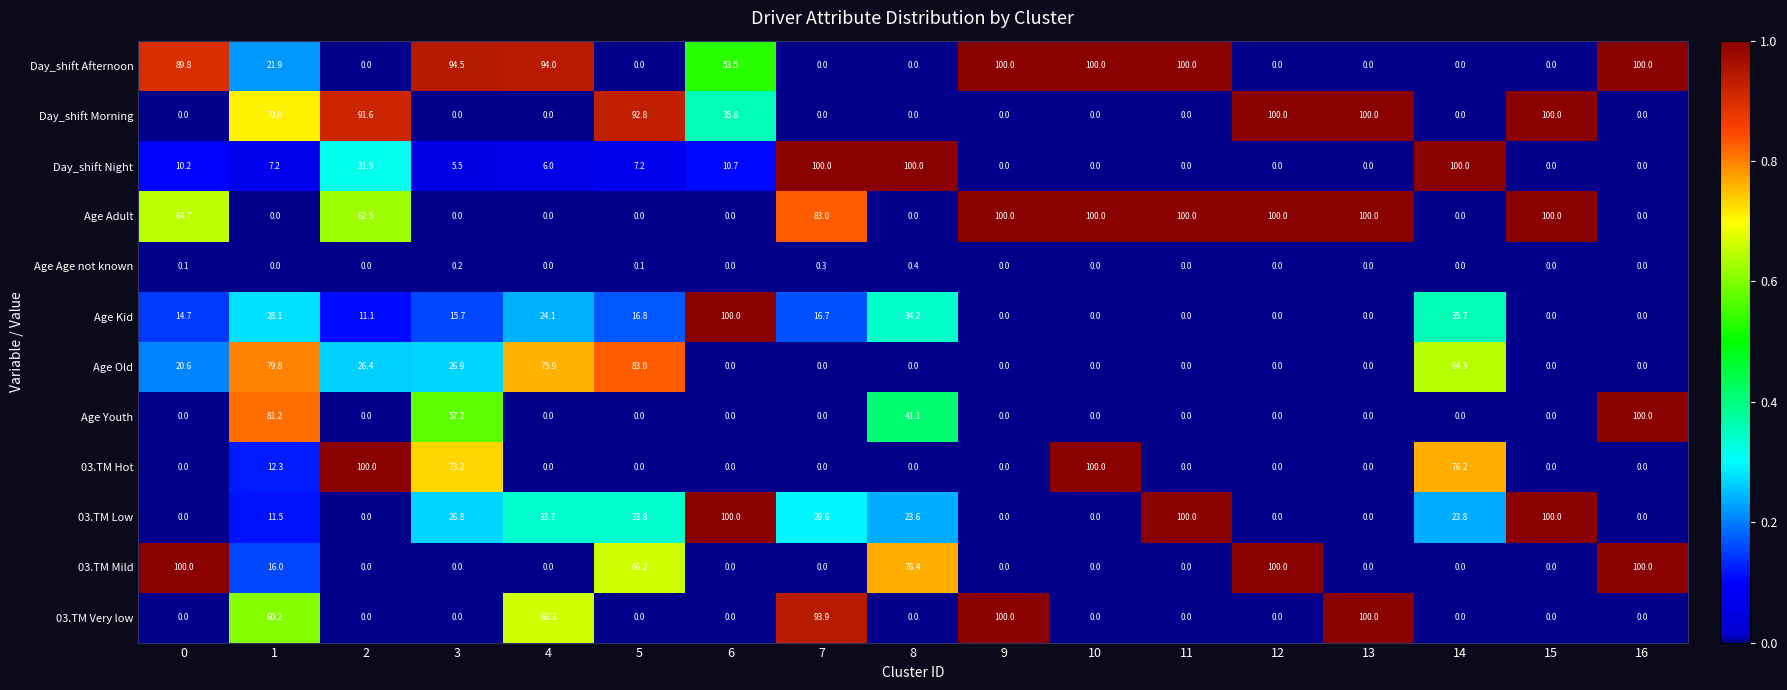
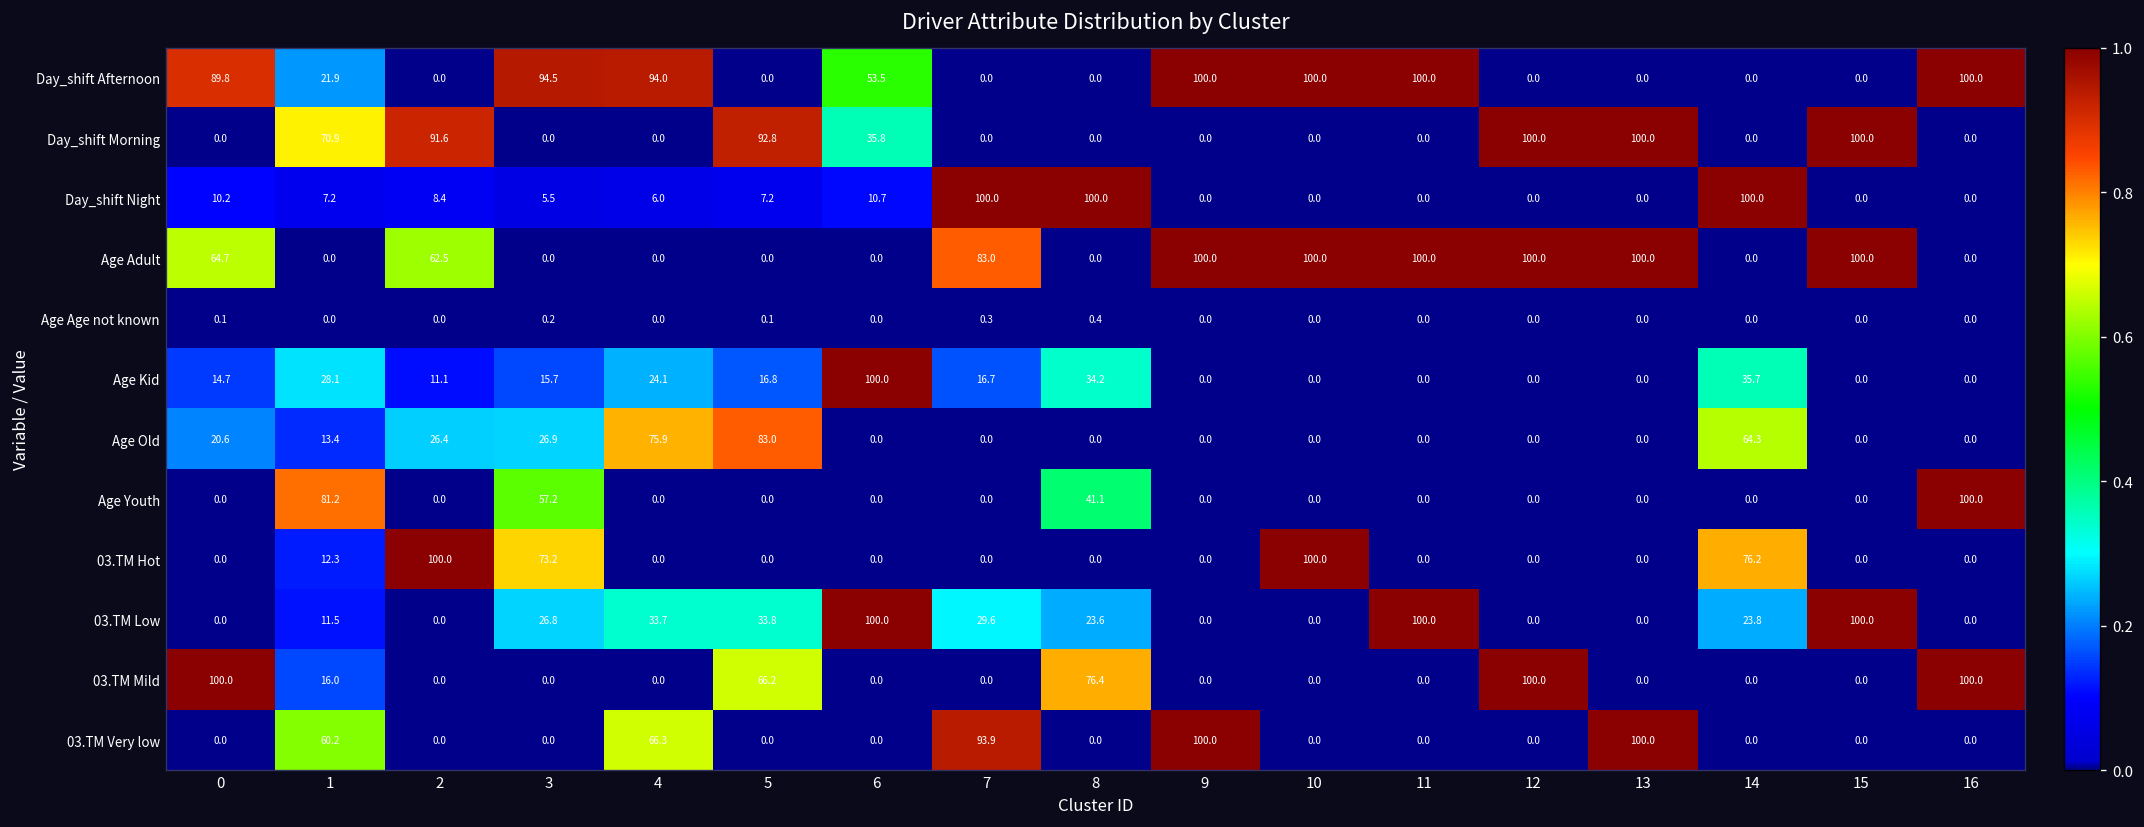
  {
    "Day_shift Night": {
      "0": 10.2,
      "1": 7.2,
-     "2": 31.5,
+     "2": 8.4,
      "3": 5.5,
      "4": 6.0,
      "5": 7.2,
      "6": 10.7,
      "7": 100.0,
      "8": 100.0,
      "9": 0.0,
      "10": 0.0,
      "11": 0.0,
      "12": 0.0,
      "13": 0.0,
      "14": 100.0,
      "15": 0.0,
      "16": 0.0
    },
    "Age Old": {
      "0": 20.6,
-     "1": 79.8,
+     "1": 13.4,
      "2": 26.4,
      "3": 26.9,
      "4": 75.9,
      "5": 83.0,
      "6": 0.0,
      "7": 0.0,
      "8": 0.0,
      "9": 0.0,
      "10": 0.0,
      "11": 0.0,
      "12": 0.0,
      "13": 0.0,
      "14": 64.3,
      "15": 0.0,
      "16": 0.0
    }
  }
